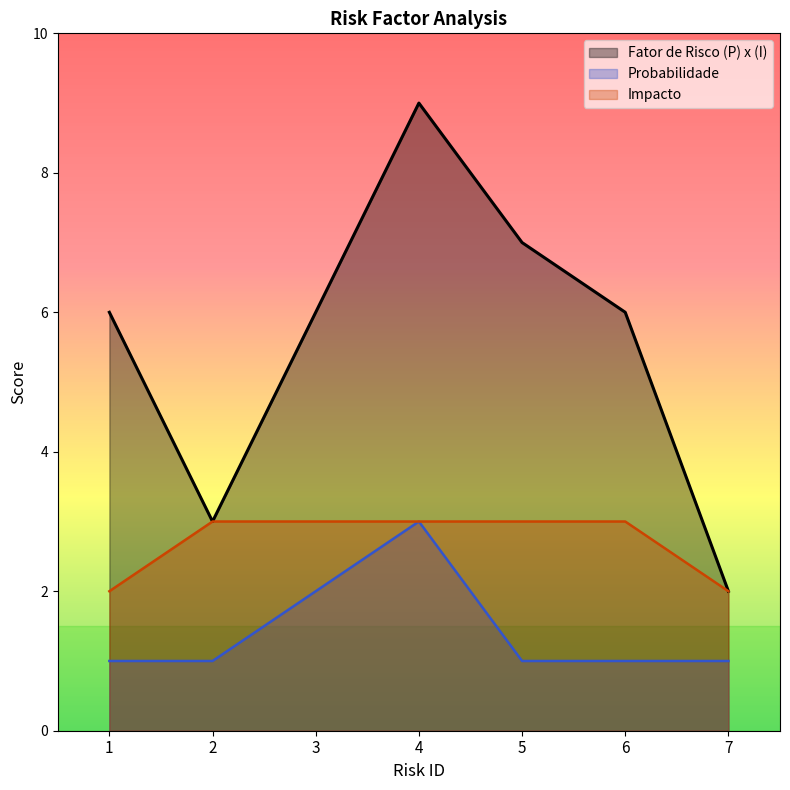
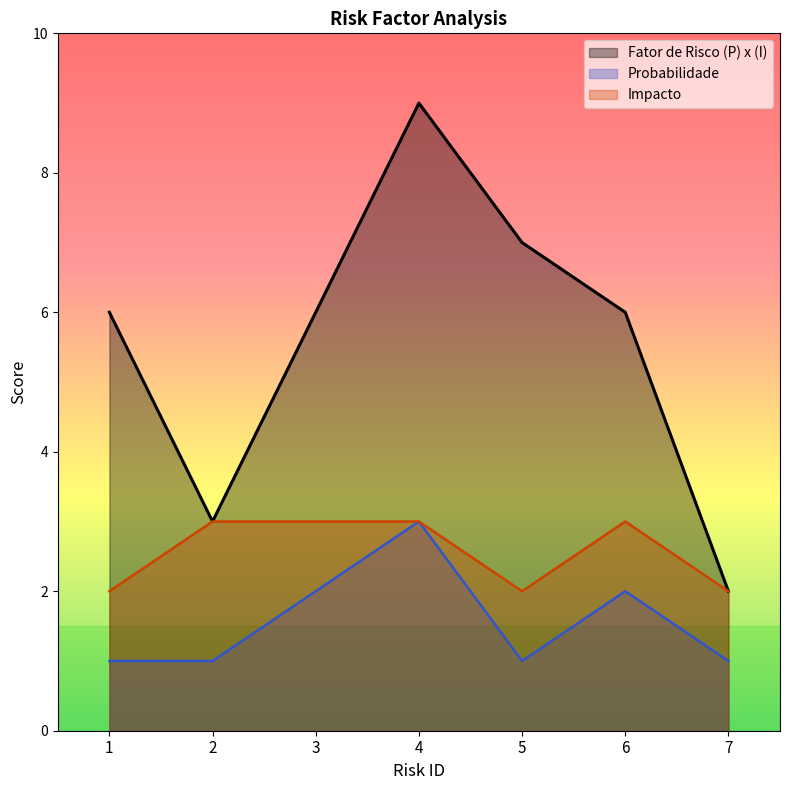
  {
    "Fator de Risco (P) x (I)": {
      "1": 6,
      "3": 6,
      "4": 9,
      "5": 7,
      "6": 6
    },
    "Probabilidade": {
      "1": 1,
      "2": 1,
      "3": 2,
      "5": 1,
-     "6": 1,
+     "6": 2,
      "7": 1
    },
    "Impacto": {
      "1": 2,
      "3": 3,
-     "5": 3,
+     "5": 2,
      "6": 3
    }
  }
